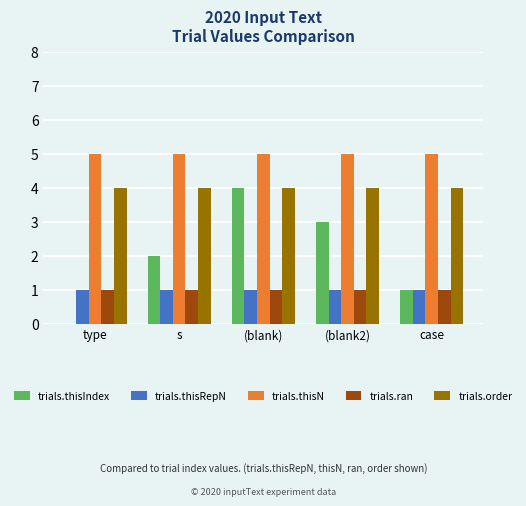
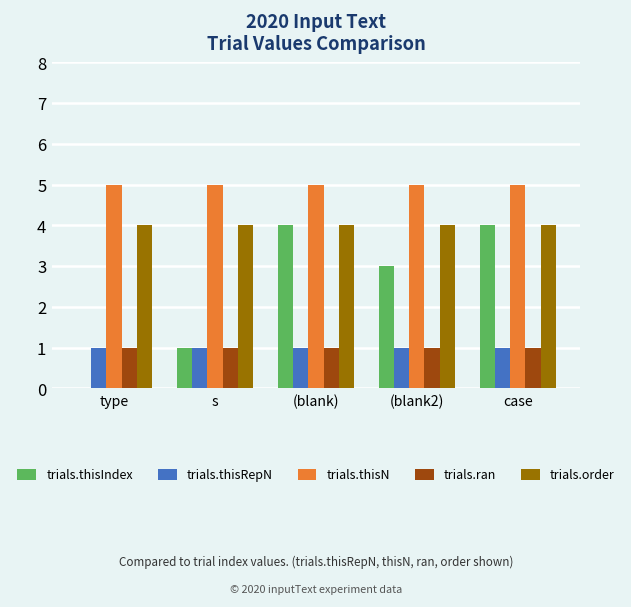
  {
    "trials.thisIndex": {
      "type": 0,
-     "s": 2,
+     "s": 1,
      "(blank)": 4,
      "(blank2)": 3,
-     "case": 1
+     "case": 4
    },
    "trials.thisRepN": {
      "type": 1,
      "s": 1,
      "(blank)": 1,
      "(blank2)": 1,
      "case": 1
    },
    "trials.thisN": {
      "type": 5,
      "s": 5,
      "(blank)": 5,
      "(blank2)": 5,
      "case": 5
    }
  }
